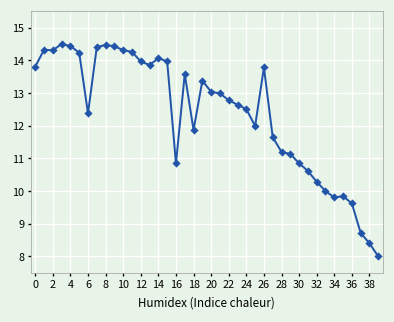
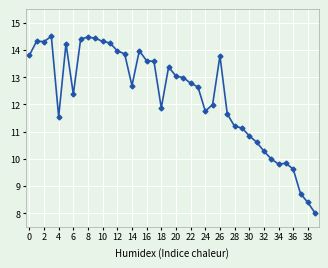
  {
    "0": 13.8,
    "2": 14.3,
-   "4": 14.4,
+   "4": 11.5,
    "6": 12.4,
    "8": 14.5,
    "10": 14.3,
    "12": 14.0,
-   "14": 14.1,
-   "16": 10.8,
+   "14": 12.7,
+   "16": 13.6,
    "18": 11.9,
    "20": 13.0,
    "22": 12.8,
-   "24": 12.5,
+   "24": 11.8,
    "26": 13.8,
    "28": 11.2,
    "30": 10.8,
    "32": 10.3,
    "34": 9.8,
    "36": 9.6,
    "38": 8.4
  }
